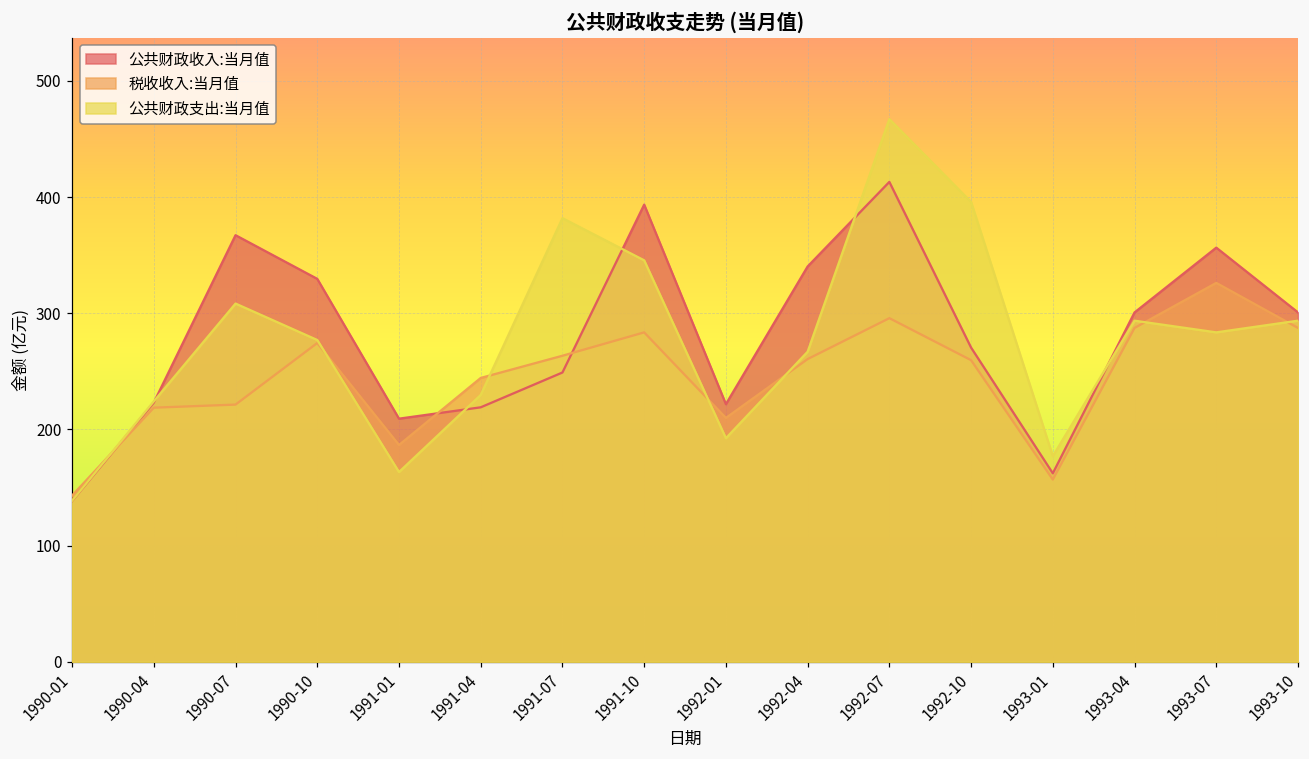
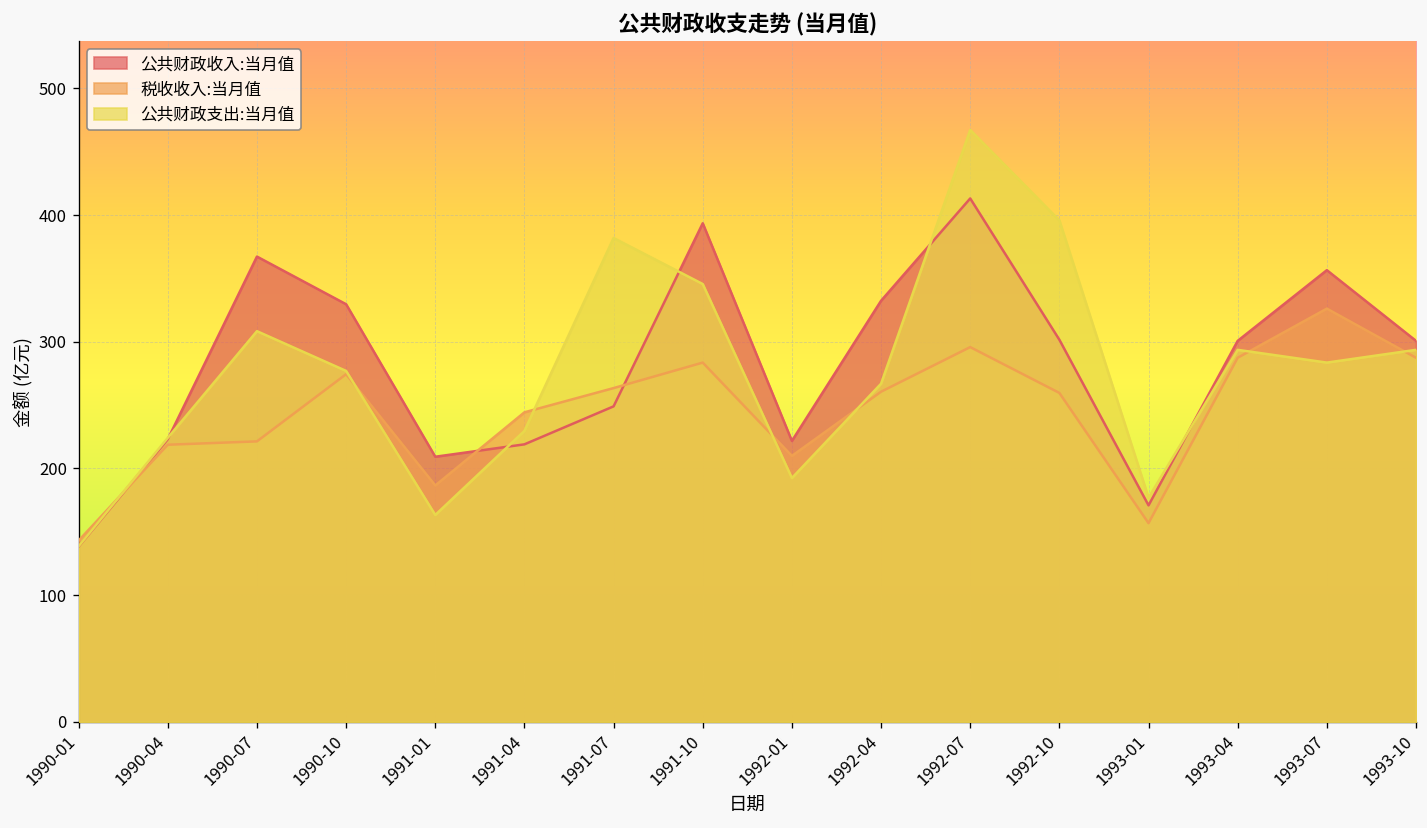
  {
    "公共财政收入:当月值": {
      "1990-07": 367,
      "1990-10": 330,
      "1991-01": 209,
      "1991-04": 219,
      "1991-07": 249,
      "1991-10": 393,
      "1992-01": 222,
-     "1992-04": 340,
+     "1992-04": 332,
      "1992-07": 413,
-     "1992-10": 270,
-     "1993-01": 162,
+     "1992-10": 302,
+     "1993-01": 171,
      "1993-04": 301,
      "1993-07": 356,
      "1993-10": 301
    }
  }
